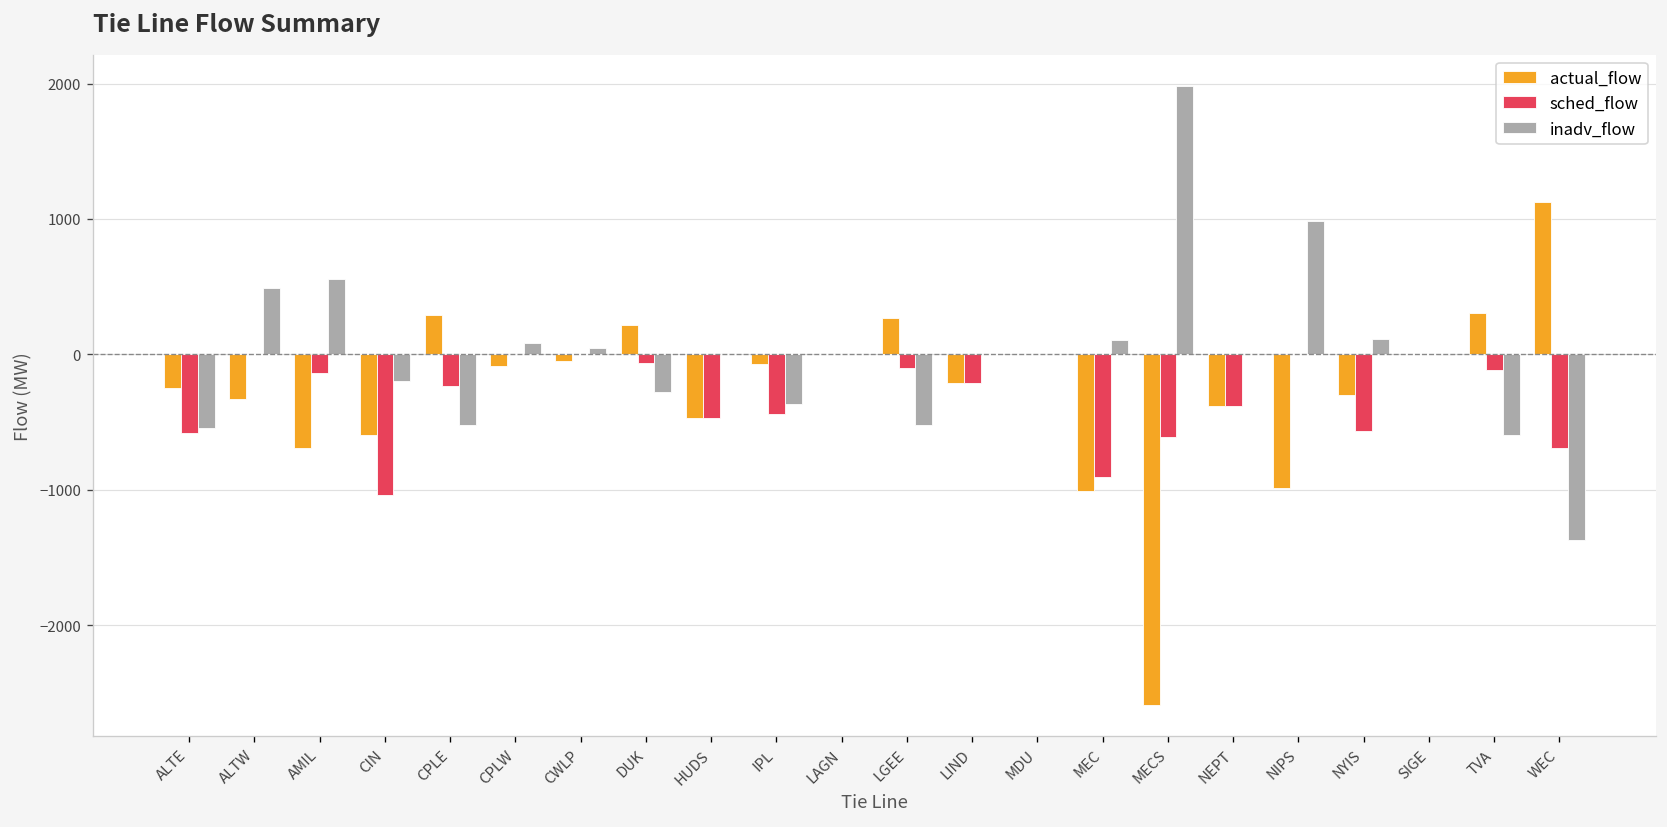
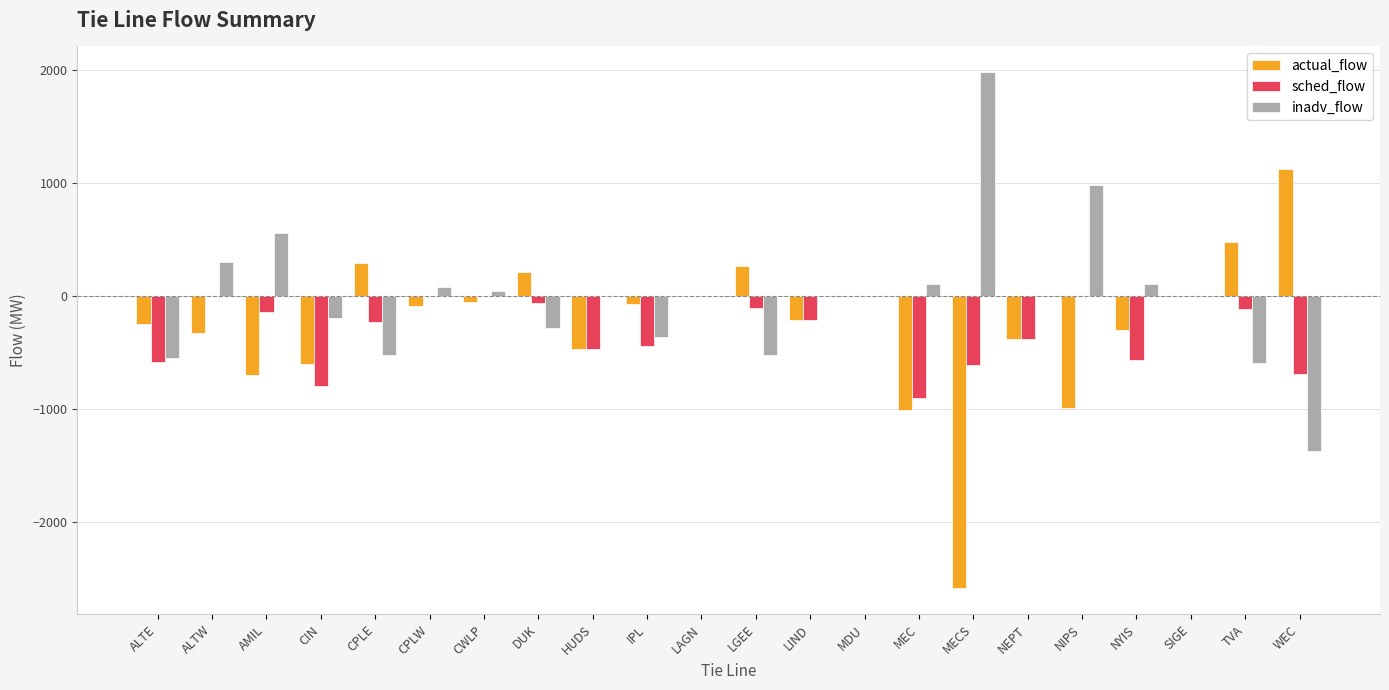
  {
    "actual_flow": {
      "ALTE": -250,
      "ALTW": -330,
      "AMIL": -690,
      "CIN": -600,
      "CPLE": 290,
      "CPLW": -80,
      "CWLP": -50,
      "DUK": 220,
      "HUDS": -470,
      "IPL": -70,
      "LAGN": 0,
      "LGEE": 270,
      "LIND": -210,
      "MDU": 0,
      "MEC": -1010,
      "MECS": -2590,
      "NEPT": -380,
      "NIPS": -990,
      "NYIS": -300,
-     "TVA": 310,
+     "TVA": 480,
      "WEC": 1120
    },
    "sched_flow": {
      "ALTE": -580,
      "ALTW": 0,
      "AMIL": -140,
-     "CIN": -1040,
+     "CIN": -800,
      "CPLE": -230,
      "CPLW": 0,
      "CWLP": 0,
      "DUK": -60,
      "HUDS": -470,
      "IPL": -440,
      "LAGN": 0,
      "LGEE": -100,
      "LIND": -210,
      "MEC": -900,
      "MECS": -610,
      "NEPT": -380,
      "NIPS": 0,
      "NYIS": -570,
      "SIGE": 0,
      "TVA": -110,
      "WEC": -690
    },
    "inadv_flow": {
      "ALTE": -550,
-     "ALTW": 490,
+     "ALTW": 310,
      "AMIL": 560,
      "CIN": -200,
      "CPLE": -520,
      "CPLW": 80,
      "CWLP": 50,
      "DUK": -280,
      "HUDS": 0,
      "IPL": -360,
      "LAGN": 0,
      "LGEE": -520,
      "LIND": 0,
      "MEC": 100,
      "MECS": 1980,
      "NEPT": 0,
      "NIPS": 990,
      "NYIS": 110,
      "TVA": -600,
      "WEC": -1370
    }
  }
